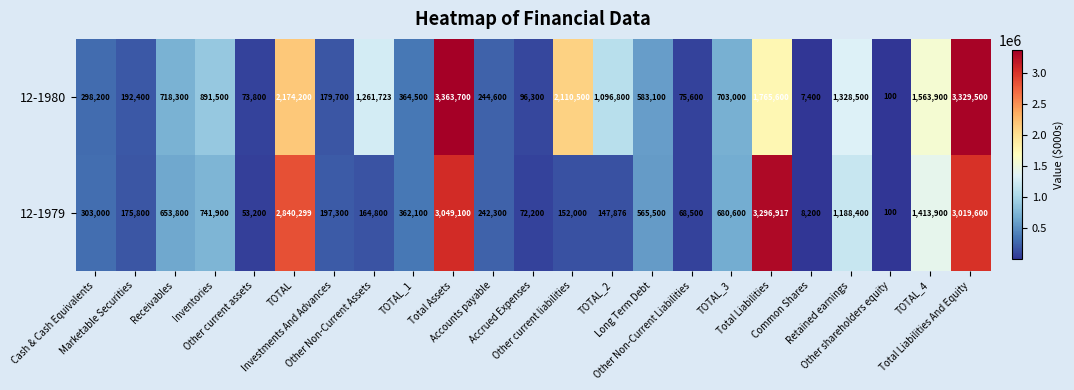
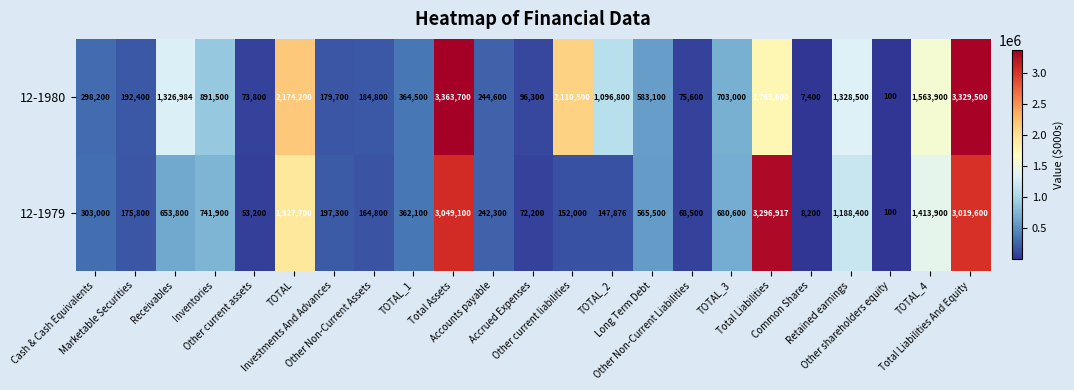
  {
    "12-1980": {
      "Cash & Cash Equivalents": "298,200",
      "Marketable Securities": "192,400",
-     "Receivables": "718,300",
+     "Receivables": "1,326,984",
      "Inventories": "891,500",
      "Other current assets": "73,800",
      "TOTAL": "2,174,200",
      "Investments And Advances": "179,700",
-     "Other Non-Current Assets": "1,261,723",
+     "Other Non-Current Assets": "184,800",
      "TOTAL_1": "364,500",
      "Total Assets": "3,363,700",
      "Accounts payable": "244,600",
      "Accrued Expenses": "96,300",
      "Other current liabilities": "2,110,500",
      "TOTAL_2": "1,096,800",
      "Long Term Debt": "583,100",
      "Other Non-Current Liabilities": "75,600",
      "TOTAL_3": "703,000",
      "Total Liabilities": "1,765,600",
      "Common Shares": "7,400",
      "Retained earnings": "1,328,500",
      "Other shareholders equity": "100",
      "TOTAL_4": "1,563,900",
      "Total Liabilities And Equity": "3,329,500"
    },
    "12-1979": {
      "Cash & Cash Equivalents": "303,000",
      "Marketable Securities": "175,800",
      "Receivables": "653,800",
      "Inventories": "741,900",
      "Other current assets": "53,200",
-     "TOTAL": "2,840,299",
+     "TOTAL": "1,927,700",
      "Investments And Advances": "197,300",
      "Other Non-Current Assets": "164,800",
      "TOTAL_1": "362,100",
      "Total Assets": "3,049,100",
      "Accounts payable": "242,300",
      "Accrued Expenses": "72,200",
      "Other current liabilities": "152,000",
      "TOTAL_2": "147,876",
      "Long Term Debt": "565,500",
      "Other Non-Current Liabilities": "68,500",
      "TOTAL_3": "680,600",
      "Total Liabilities": "3,296,917",
      "Common Shares": "8,200",
      "Retained earnings": "1,188,400",
      "Other shareholders equity": "100",
      "TOTAL_4": "1,413,900",
      "Total Liabilities And Equity": "3,019,600"
    }
  }
